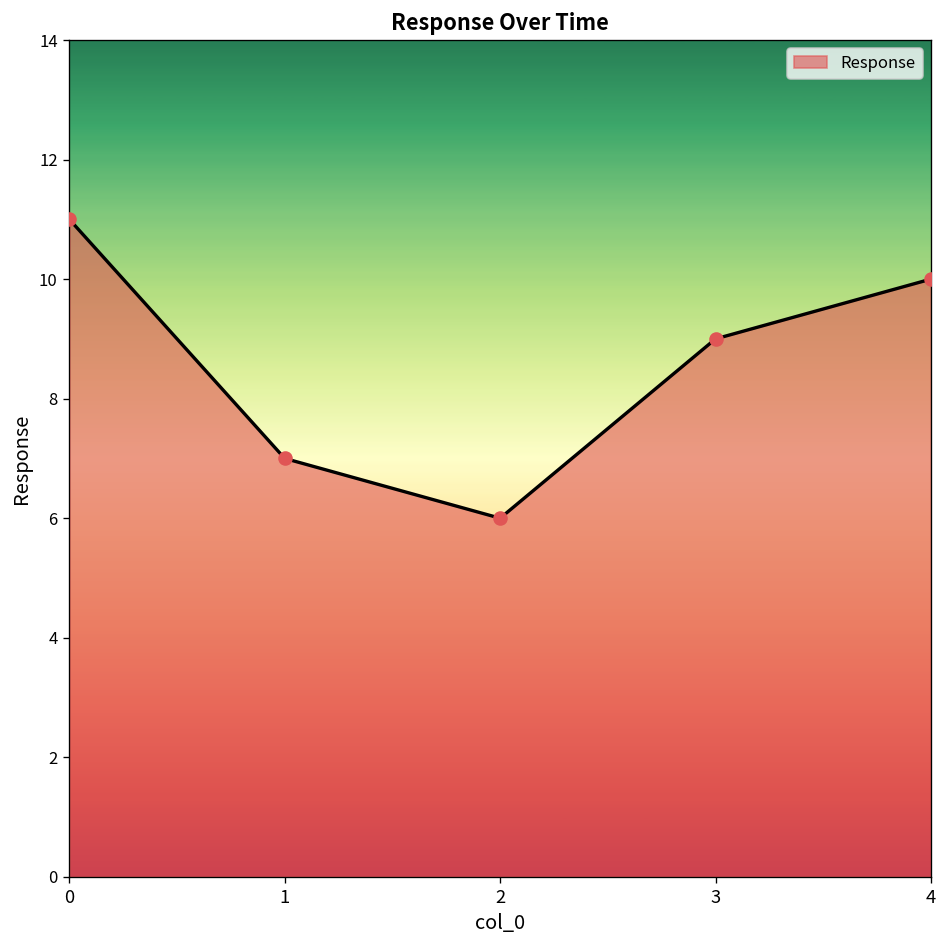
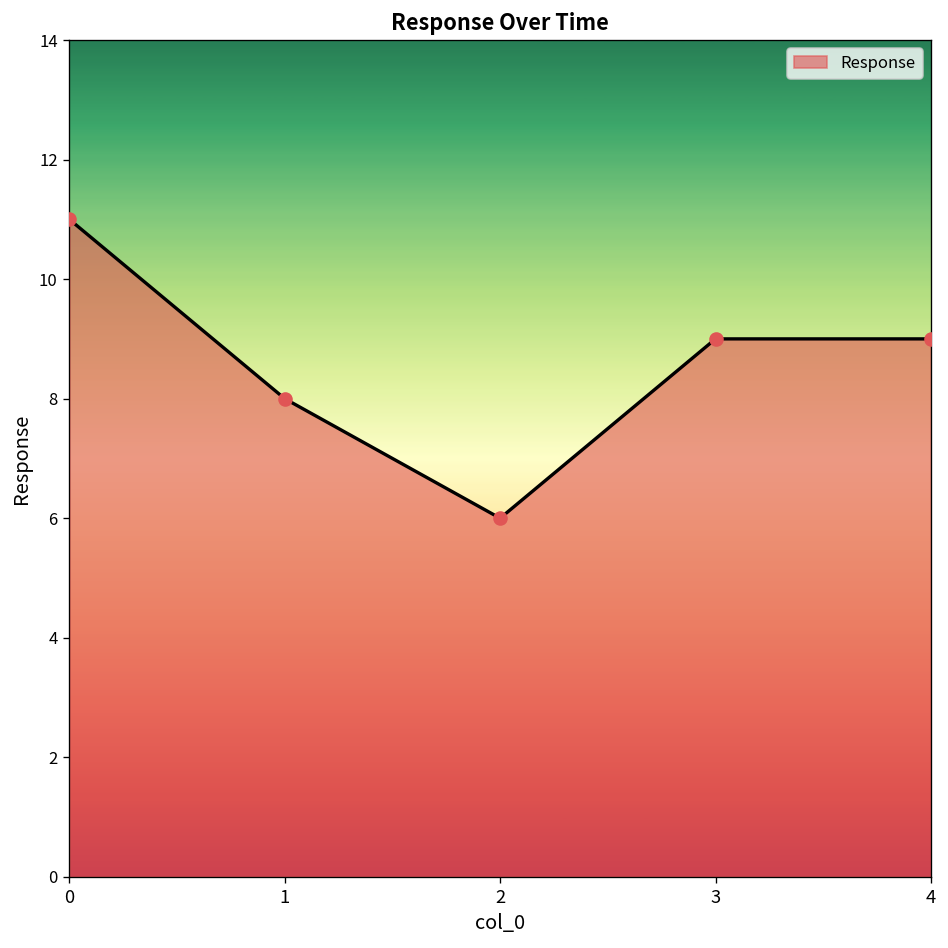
  {
    "0": 11,
-   "1": 7,
+   "1": 8,
    "2": 6,
    "3": 9,
-   "4": 10
+   "4": 9
  }
